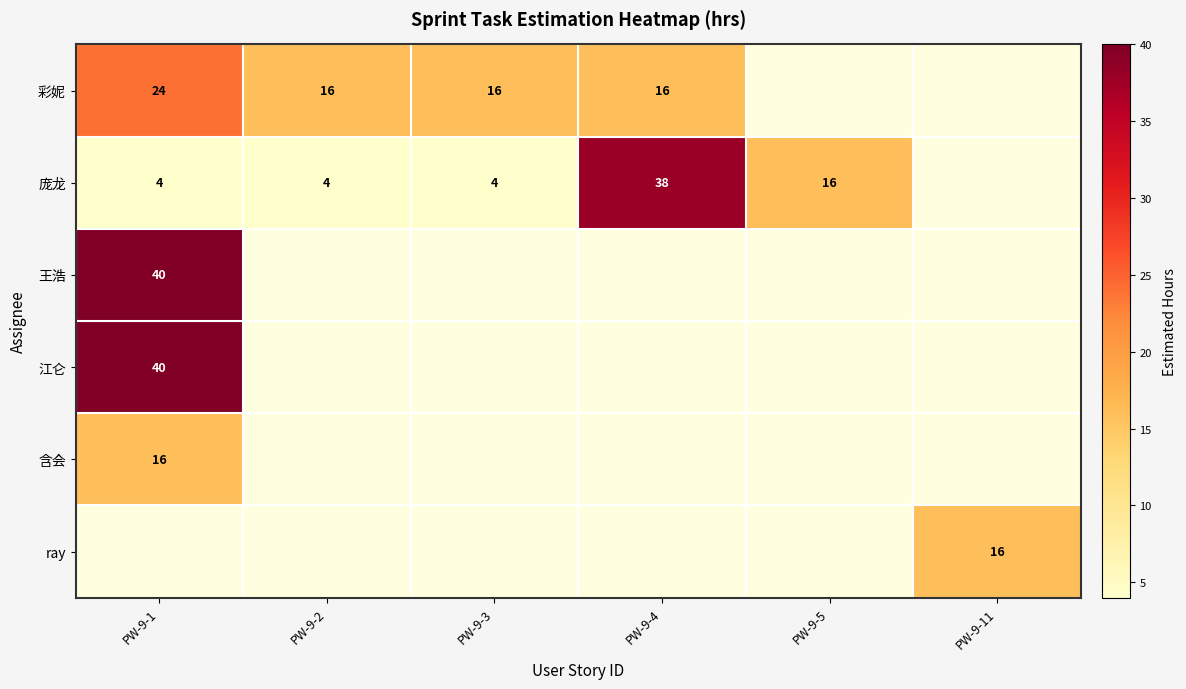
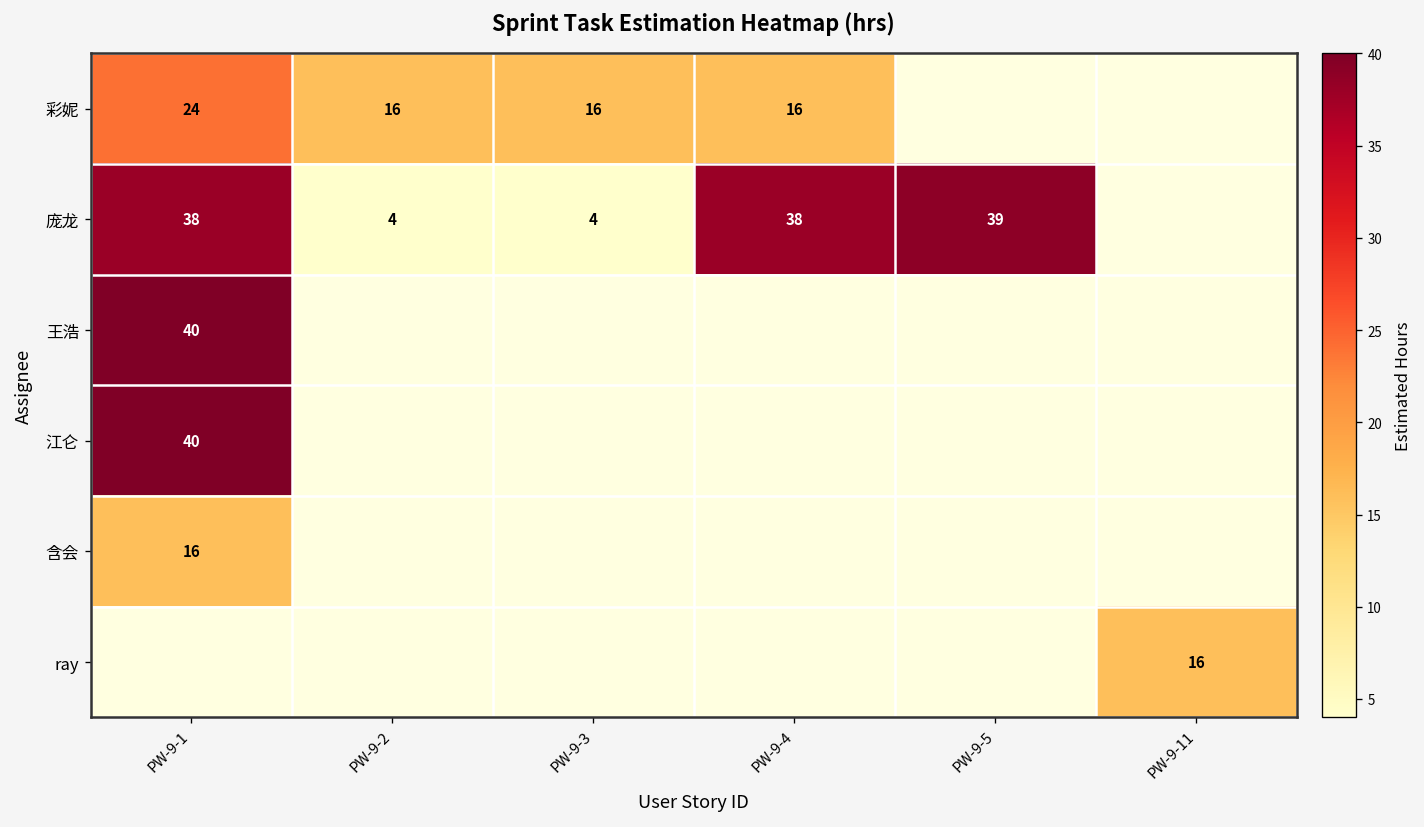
  {
    "彩妮": {
      "PW-9-1": 24,
      "PW-9-2": 16,
      "PW-9-3": 16,
      "PW-9-4": 16
    },
    "庞龙": {
-     "PW-9-1": 4,
+     "PW-9-1": 38,
      "PW-9-2": 4,
      "PW-9-3": 4,
      "PW-9-4": 38,
-     "PW-9-5": 16
+     "PW-9-5": 39
    },
    "王浩": {
      "PW-9-1": 40
    },
    "江仑": {
      "PW-9-1": 40
    },
    "含会": {
      "PW-9-1": 16
    },
    "ray": {
      "PW-9-11": 16
    }
  }
